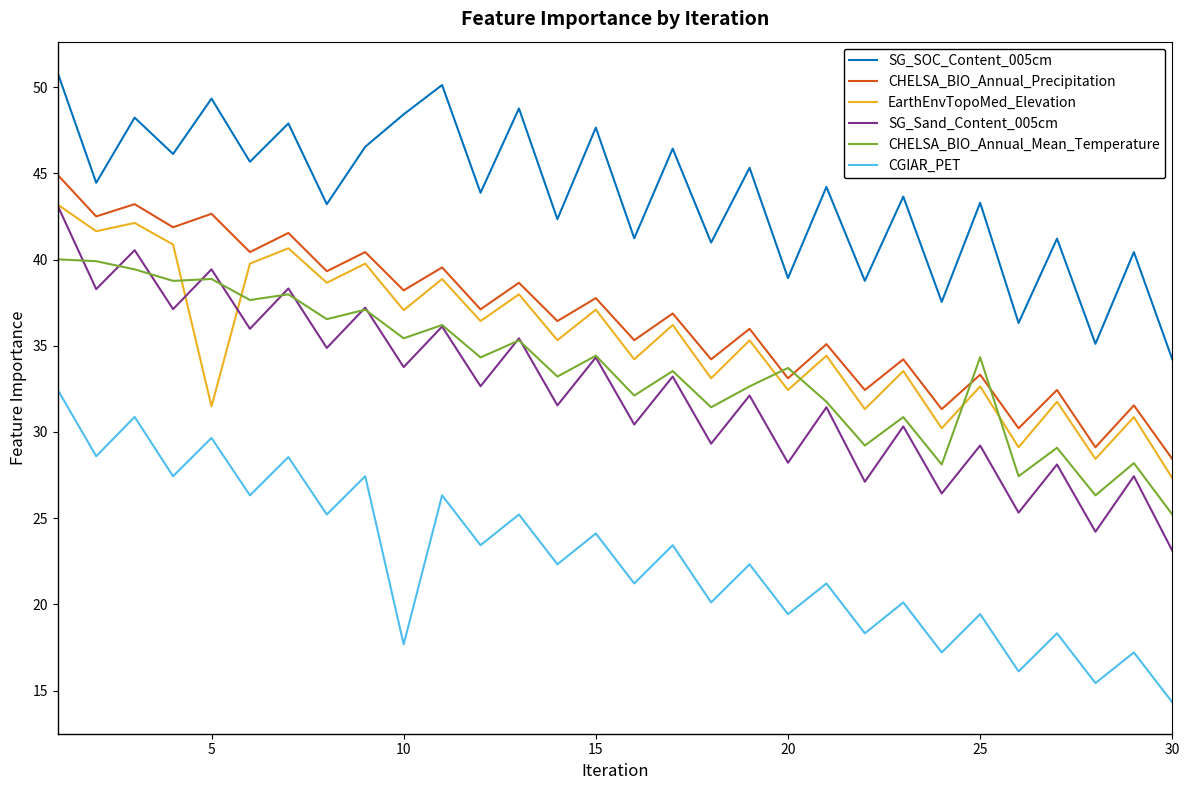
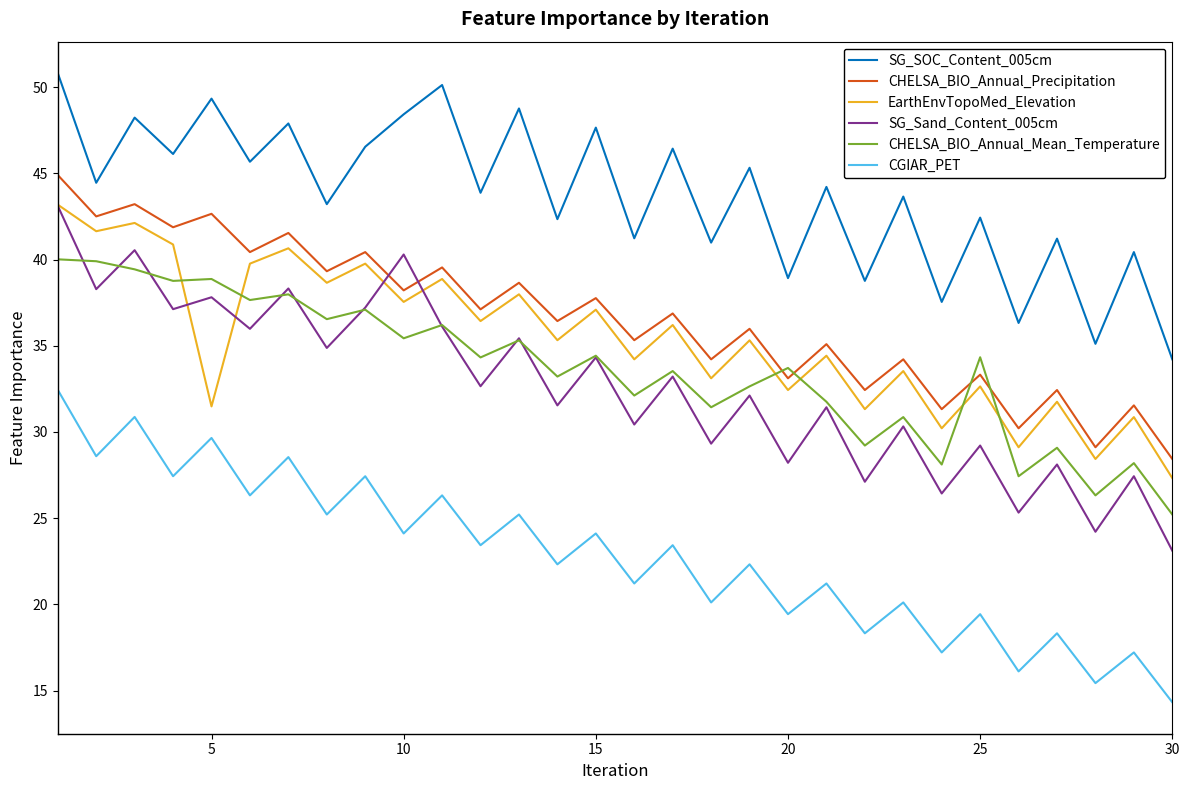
  {
    "SG_SOC_Content_005cm": {
      "5": 49.3,
      "10": 48.4,
      "15": 47.7,
      "20": 38.9,
-     "25": 43.3,
+     "25": 42.4,
      "30": 34.2
    },
    "CHELSA_BIO_Annual_Precipitation": {
      "5": 42.7,
      "10": 38.2,
      "15": 37.8,
      "20": 33.1,
      "25": 33.3,
      "30": 28.4
    },
    "EarthEnvTopoMed_Elevation": {
      "5": 31.5,
-     "10": 37.1,
+     "10": 37.5,
      "15": 37.1,
      "20": 32.4,
      "25": 32.6,
      "30": 27.3
    },
    "SG_Sand_Content_005cm": {
-     "5": 39.4,
-     "10": 33.8,
+     "5": 37.8,
+     "10": 40.3,
      "20": 28.2,
      "25": 29.2,
      "30": 23.1
    },
    "CHELSA_BIO_Annual_Mean_Temperature": {
      "5": 38.9,
      "10": 35.4,
      "20": 33.7,
      "25": 34.3,
      "30": 25.2
    },
    "CGIAR_PET": {
      "5": 29.7,
-     "10": 17.7,
+     "10": 24.1,
      "15": 24.1,
      "20": 19.4,
      "25": 19.4,
      "30": 14.3
    }
  }
